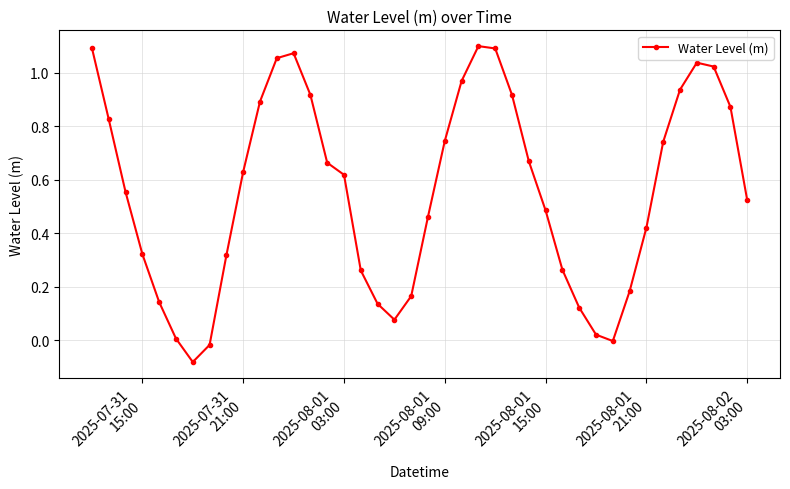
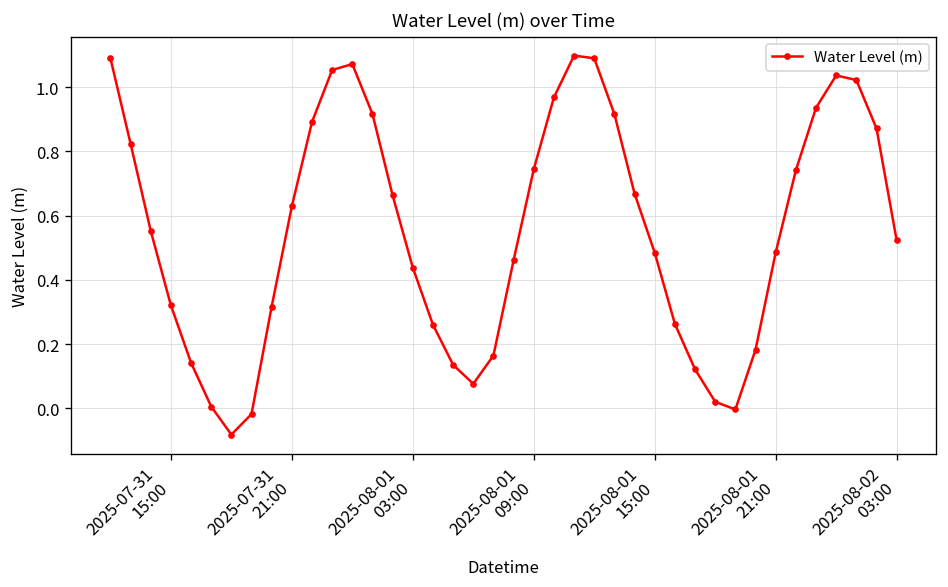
  {
    "2025-07-31 15:00": 0.32,
    "2025-07-31 21:00": 0.63,
-   "2025-08-01 03:00": 0.62,
+   "2025-08-01 03:00": 0.44,
    "2025-08-01 09:00": 0.74,
    "2025-08-01 15:00": 0.48,
-   "2025-08-01 21:00": 0.42,
+   "2025-08-01 21:00": 0.49,
    "2025-08-02 03:00": 0.52
  }
